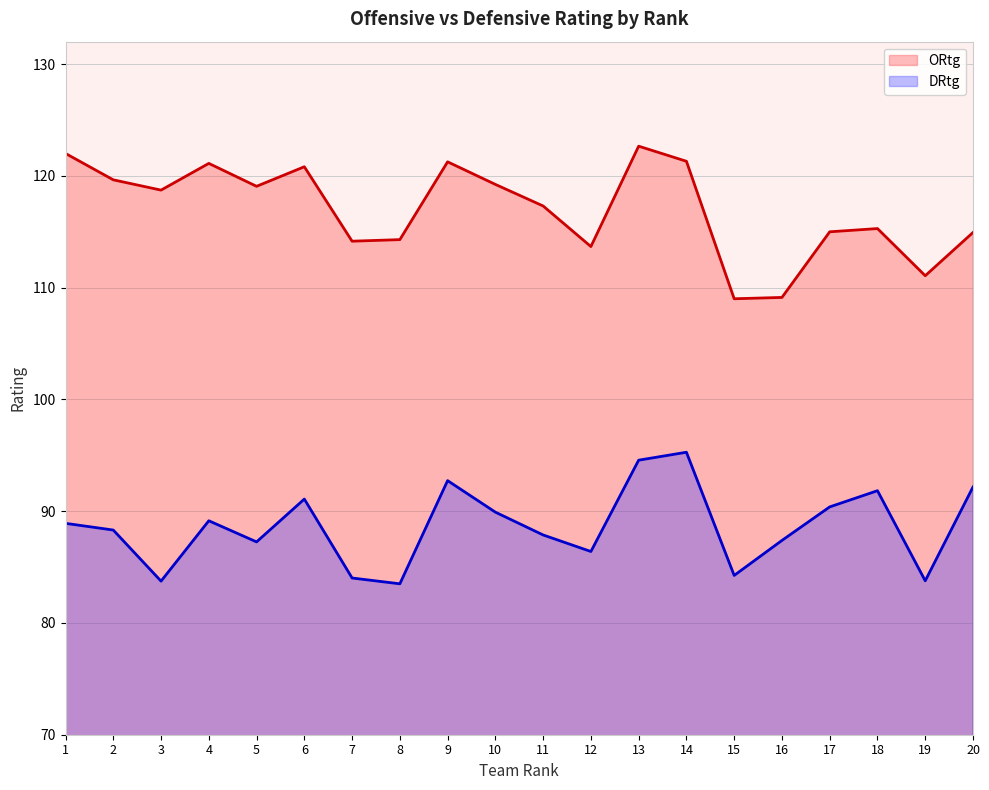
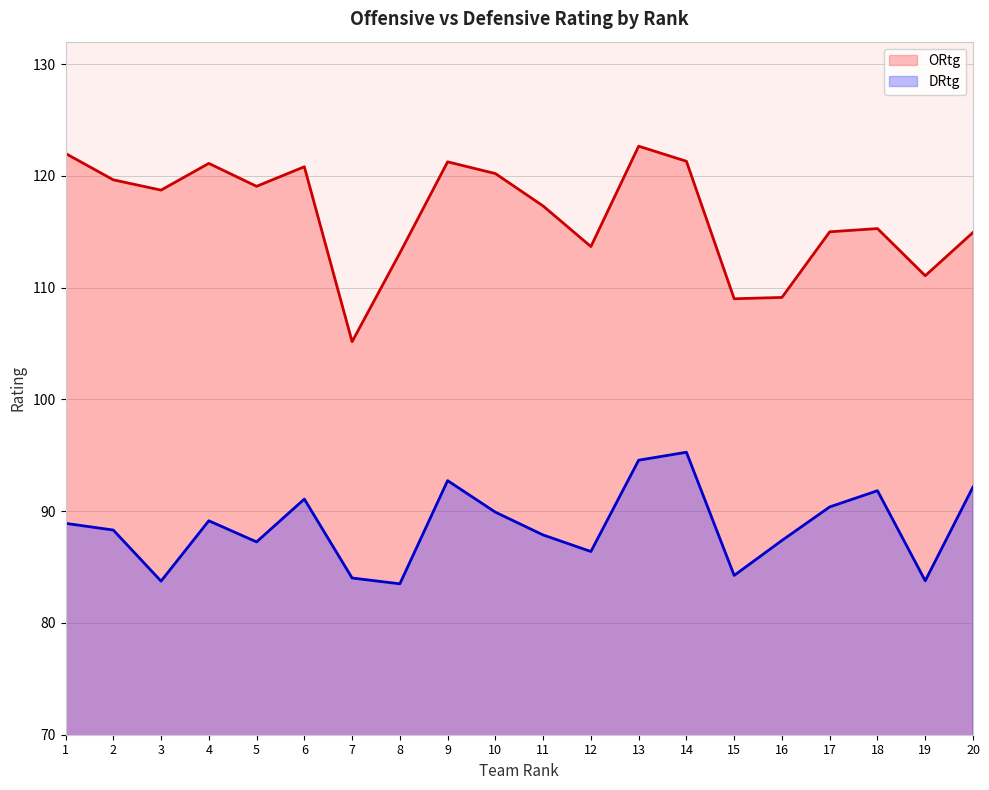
  {
    "ORtg": {
      "1": 122.0,
      "2": 119.6,
      "3": 118.7,
      "4": 121.1,
      "5": 119.1,
      "6": 120.8,
-     "7": 114.2,
-     "8": 114.3,
+     "7": 105.2,
+     "8": 113.1,
      "9": 121.3,
-     "10": 119.2,
+     "10": 120.2,
      "11": 117.3,
      "12": 113.7,
      "13": 122.7,
      "14": 121.3,
      "15": 109.0,
      "16": 109.1,
      "17": 115.0,
      "18": 115.3,
      "19": 111.1,
      "20": 114.9
    },
    "DRtg": {
      "1": 88.9,
      "2": 88.3,
      "3": 83.7,
      "4": 89.1,
      "5": 87.3,
      "6": 91.1,
      "7": 84.0,
      "8": 83.5,
      "9": 92.7,
      "10": 89.9,
      "11": 87.9,
      "12": 86.4,
      "13": 94.6,
      "14": 95.3,
      "15": 84.3,
      "16": 87.4,
      "17": 90.4,
      "18": 91.8,
      "19": 83.8,
      "20": 92.2
    }
  }
